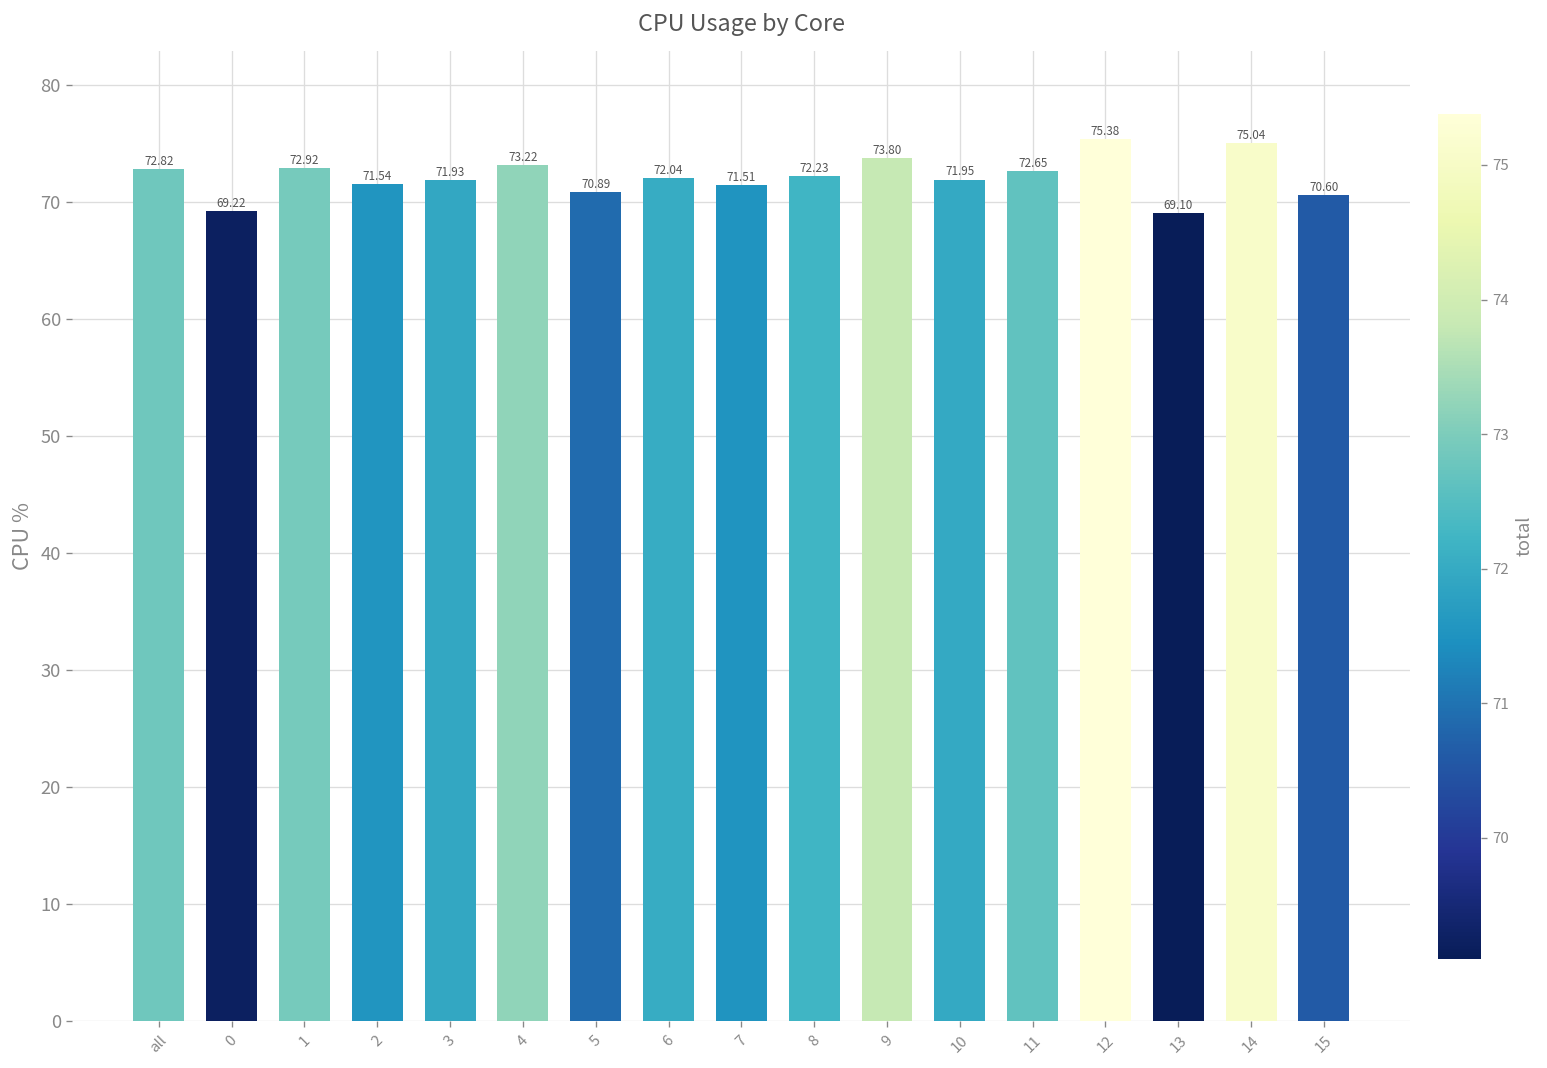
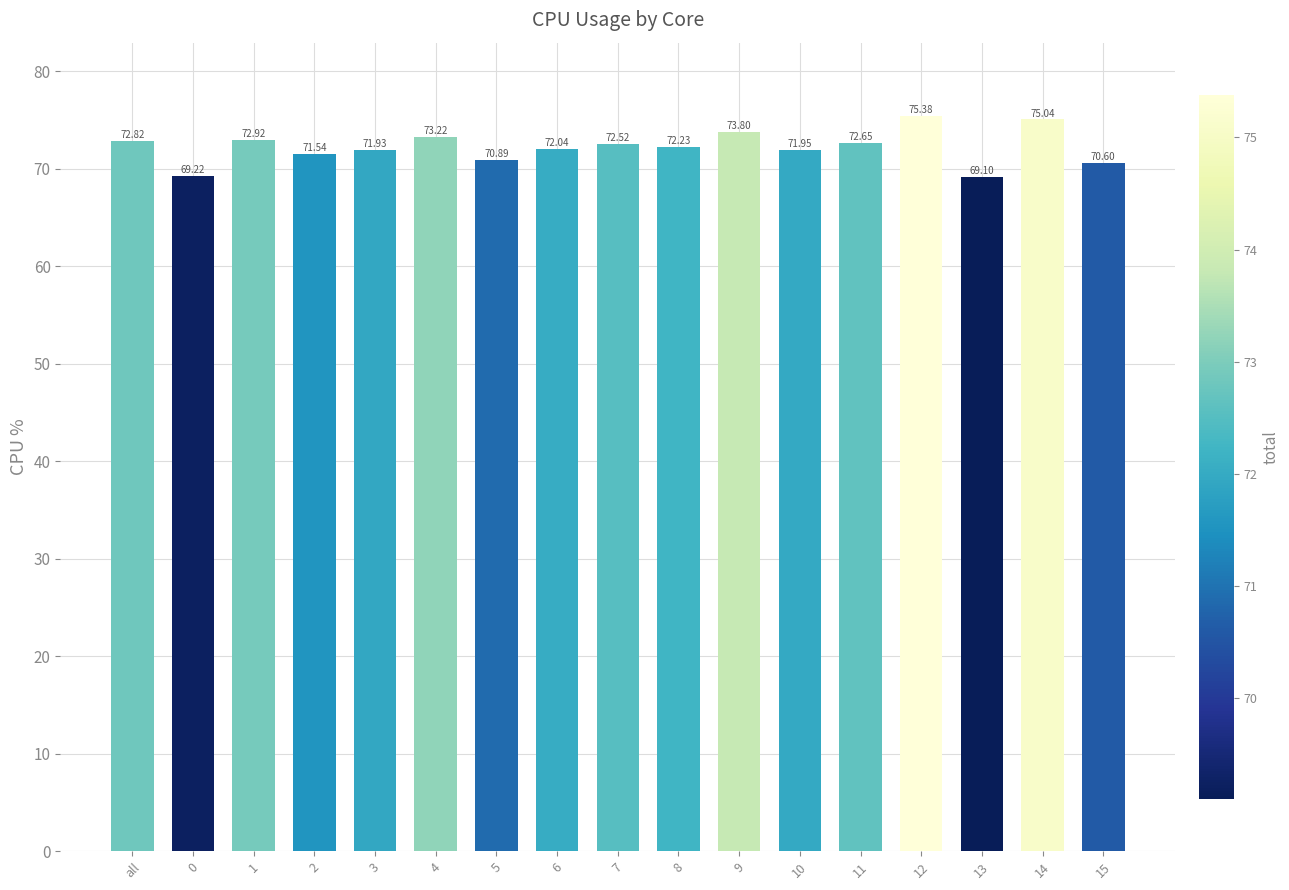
  {
    "all": 72.82,
    "0": 69.22,
    "1": 72.92,
    "2": 71.54,
    "3": 71.93,
    "4": 73.22,
    "5": 70.89,
    "6": 72.04,
-   "7": 71.51,
+   "7": 72.52,
    "8": 72.23,
    "9": 73.80,
    "10": 71.95,
    "11": 72.65,
    "12": 75.38,
    "13": 69.10,
    "14": 75.04,
    "15": 70.60
  }
